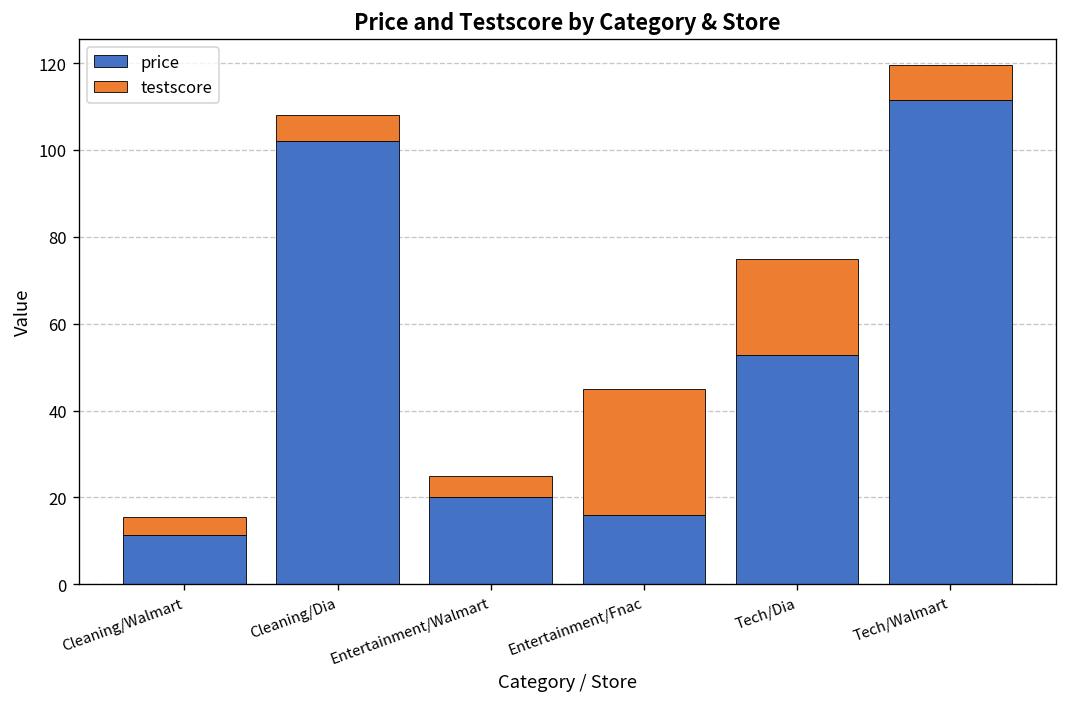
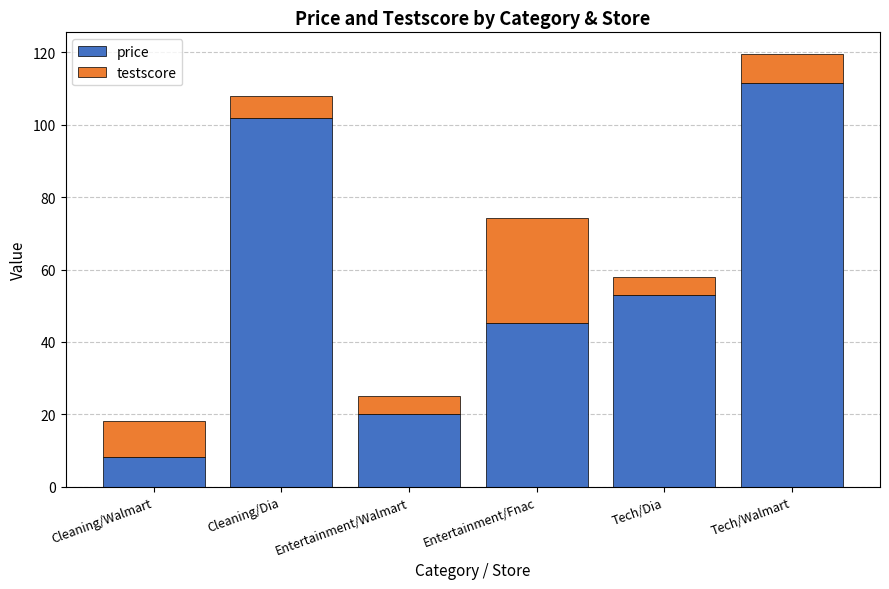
  {
    "price": {
-     "Cleaning/Walmart": 11,
+     "Cleaning/Walmart": 8,
      "Cleaning/Dia": 102,
      "Entertainment/Walmart": 20,
-     "Entertainment/Fnac": 16,
+     "Entertainment/Fnac": 45,
      "Tech/Dia": 53,
      "Tech/Walmart": 112
    },
    "testscore": {
-     "Cleaning/Walmart": 4,
+     "Cleaning/Walmart": 10,
      "Cleaning/Dia": 6,
      "Entertainment/Walmart": 5,
      "Entertainment/Fnac": 29,
-     "Tech/Dia": 22,
+     "Tech/Dia": 5,
      "Tech/Walmart": 8
    }
  }
